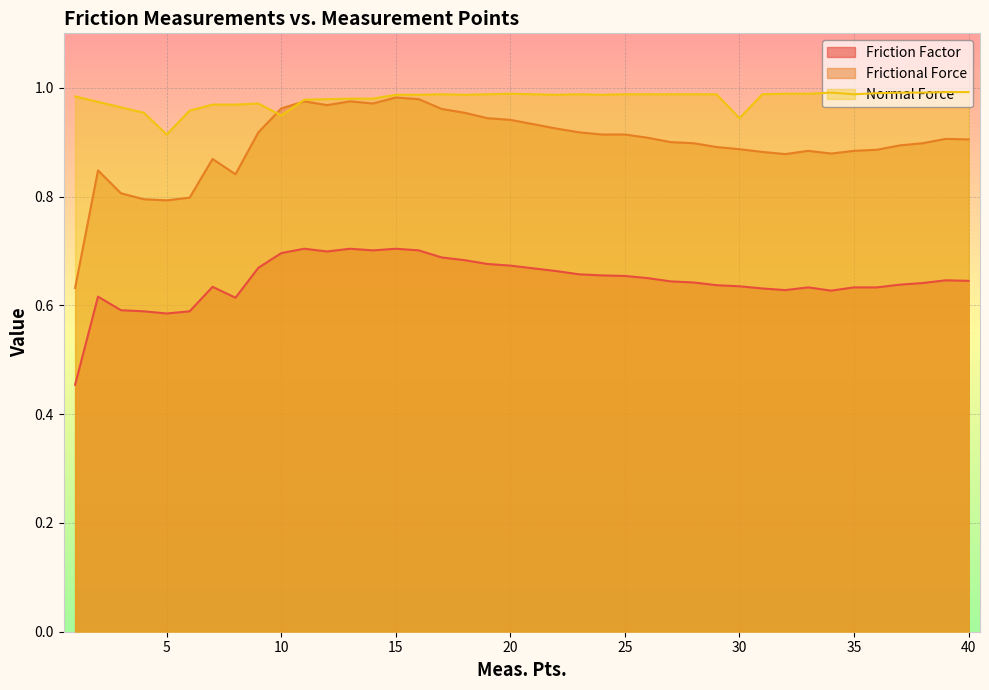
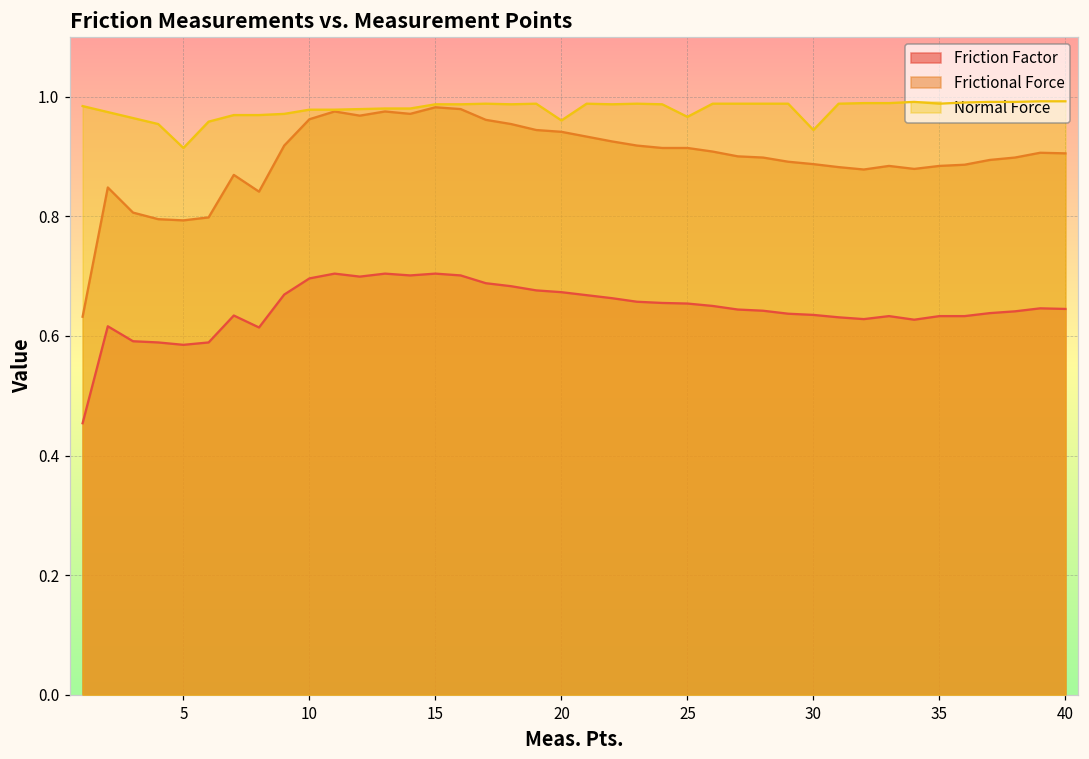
  {
    "Normal Force": {
      "5": 0.91,
-     "10": 0.95,
+     "10": 0.98,
      "15": 0.99,
-     "20": 0.99,
-     "25": 0.99,
+     "20": 0.96,
+     "25": 0.97,
      "30": 0.94
    }
  }
